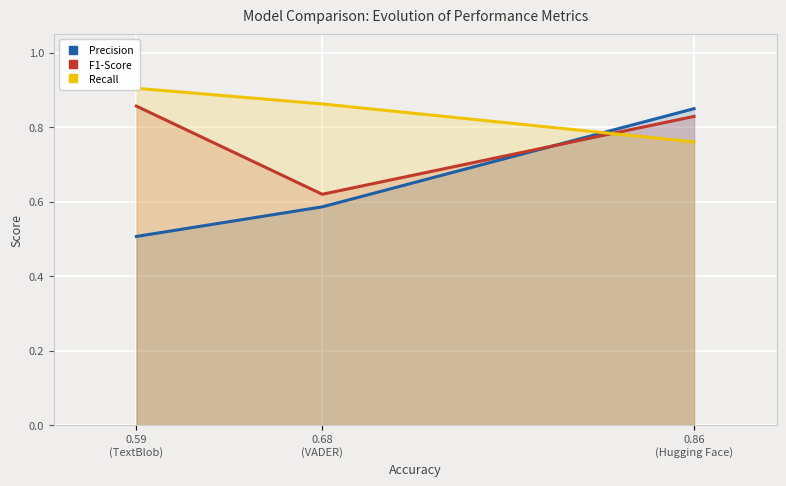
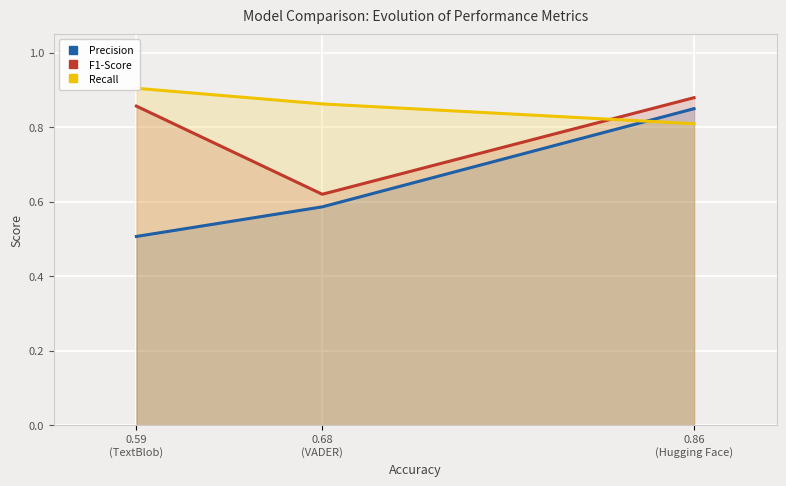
  {
    "Precision": {
      "0.59 (TextBlob)": 0.51,
      "0.68 (VADER)": 0.59,
      "0.86 (Hugging Face)": 0.85
    },
    "F1-Score": {
      "0.59 (TextBlob)": 0.86,
      "0.68 (VADER)": 0.62,
-     "0.86 (Hugging Face)": 0.83
+     "0.86 (Hugging Face)": 0.88
    },
    "Recall": {
      "0.68 (VADER)": 0.86,
-     "0.86 (Hugging Face)": 0.76
+     "0.86 (Hugging Face)": 0.81
    }
  }
